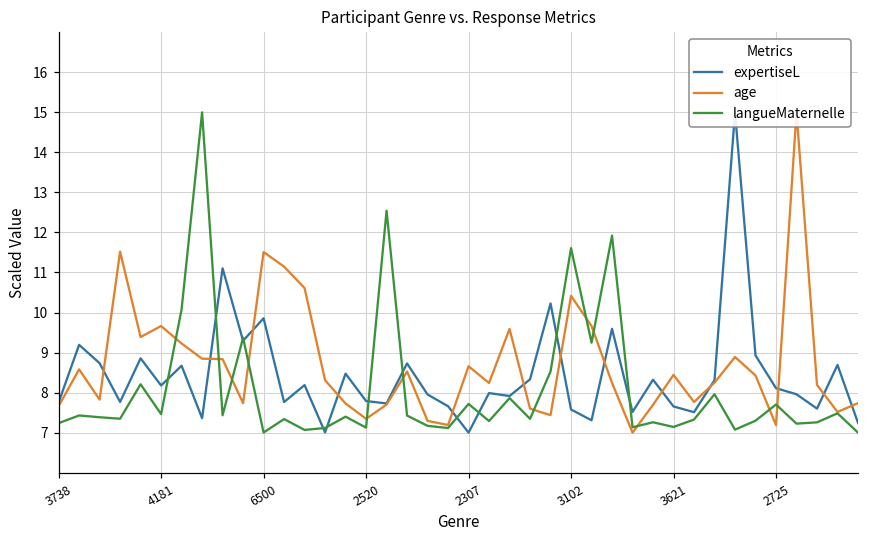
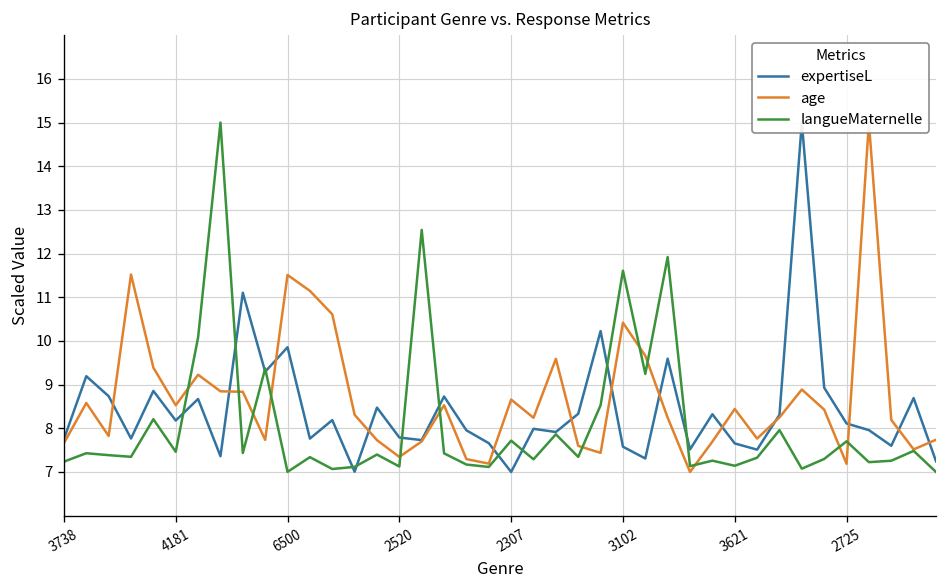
  {
    "expertiseL": {
      "3738": 7.8,
      "4181": 8.2,
      "6500": 9.9,
      "2520": 7.8,
      "2307": 7.0,
      "3102": 7.6,
      "3621": 7.7,
      "2725": 8.1
    },
    "age": {
      "3738": 7.7,
-     "4181": 9.7,
+     "4181": 8.5,
      "6500": 11.5,
      "2520": 7.3,
      "2307": 8.7,
      "3102": 10.4,
      "3621": 8.4,
      "2725": 7.2
    },
    "langueMaternelle": {
      "3738": 7.2,
      "4181": 7.5,
      "6500": 7.0,
      "2520": 7.1,
      "2307": 7.7,
      "3102": 11.6,
      "3621": 7.1,
      "2725": 7.7
    }
  }
